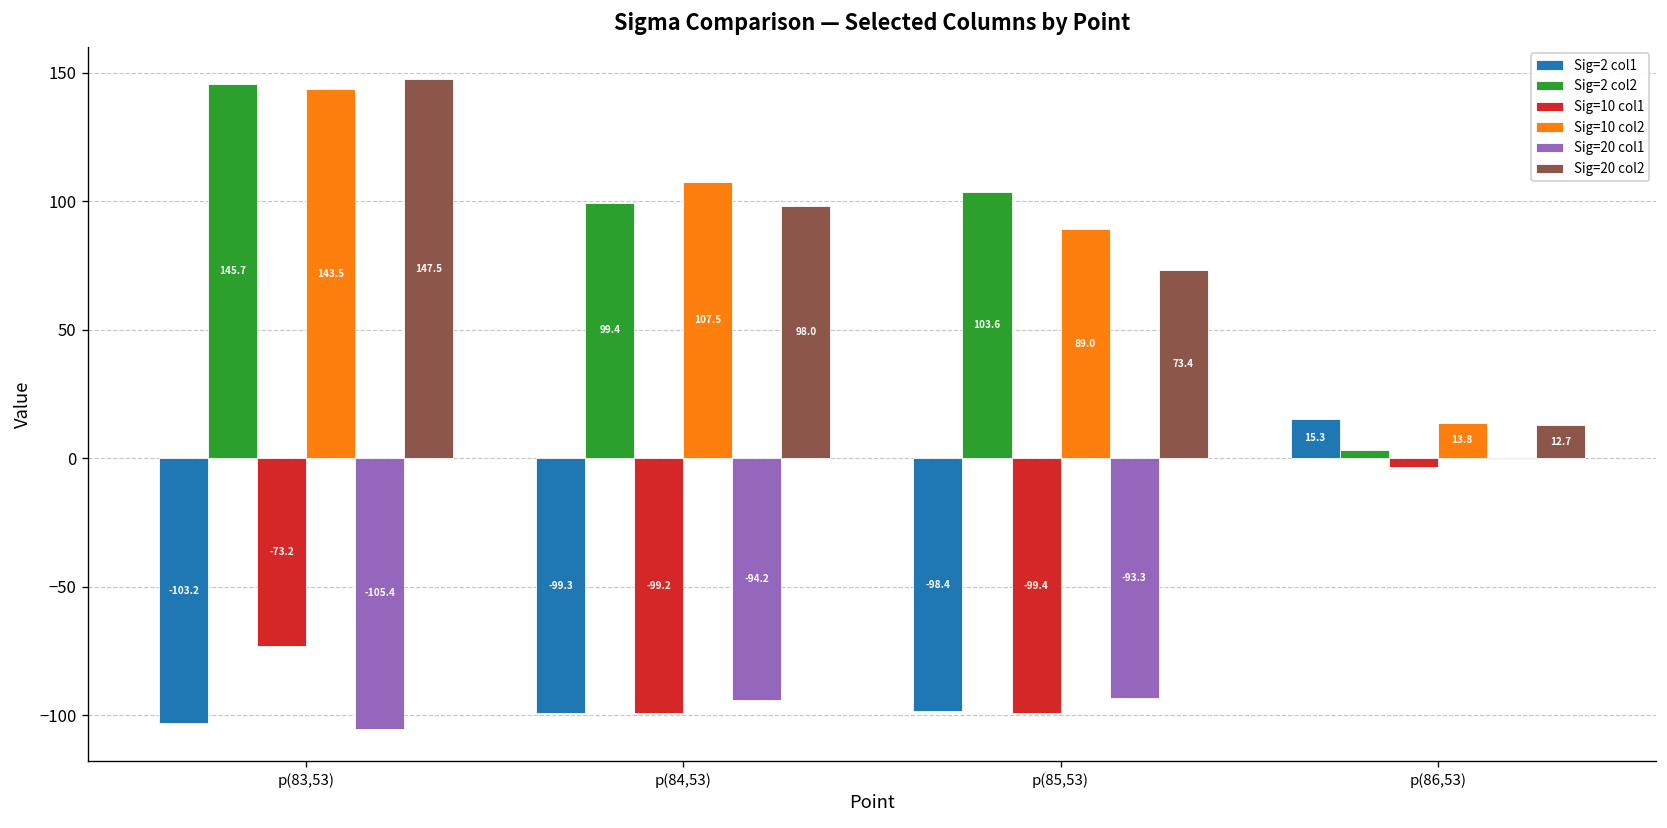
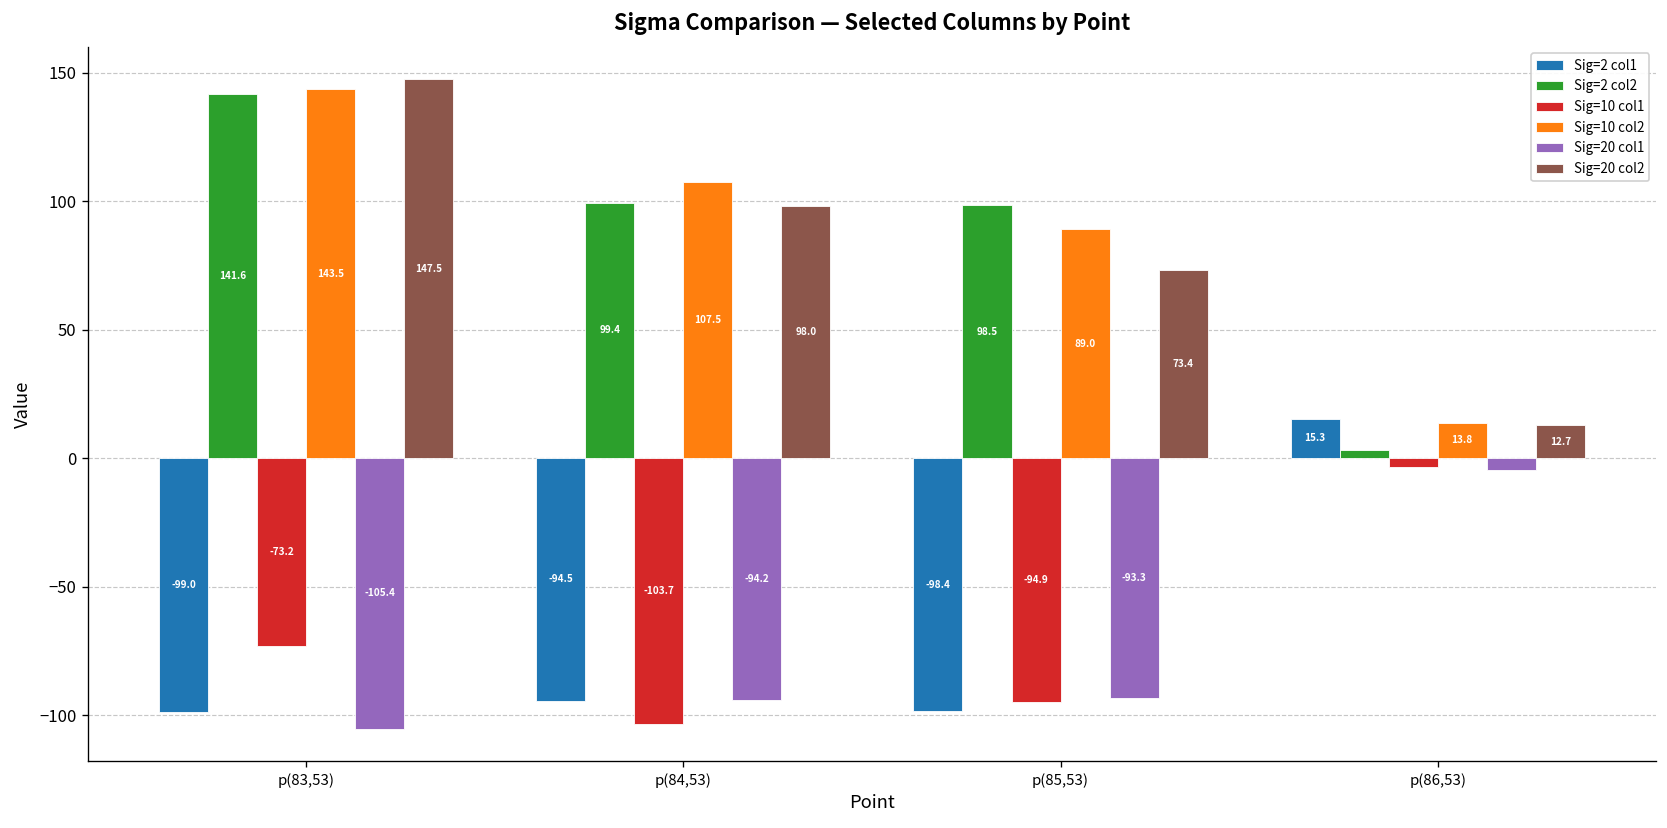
  {
    "Sig=2 col1": {
-     "p(83,53)": -103.2,
-     "p(84,53)": -99.3,
+     "p(83,53)": -99.0,
+     "p(84,53)": -94.5,
      "p(85,53)": -98.4,
      "p(86,53)": 15.3
    },
    "Sig=2 col2": {
-     "p(83,53)": 145.7,
+     "p(83,53)": 141.6,
      "p(84,53)": 99.4,
-     "p(85,53)": 103.6
+     "p(85,53)": 98.5
    },
    "Sig=10 col1": {
      "p(83,53)": -73.2,
-     "p(84,53)": -99.2,
-     "p(85,53)": -99.4
+     "p(84,53)": -103.7,
+     "p(85,53)": -94.9
    },
    "Sig=10 col2": {
      "p(83,53)": 143.5,
      "p(84,53)": 107.5,
      "p(85,53)": 89.0,
      "p(86,53)": 13.8
    },
    "Sig=20 col1": {
-     "p(86,53)": -1
+     "p(86,53)": -5
    },
    "Sig=20 col2": {
      "p(83,53)": 147.5,
      "p(84,53)": 98.0,
      "p(85,53)": 73.4,
      "p(86,53)": 12.7
    }
  }
